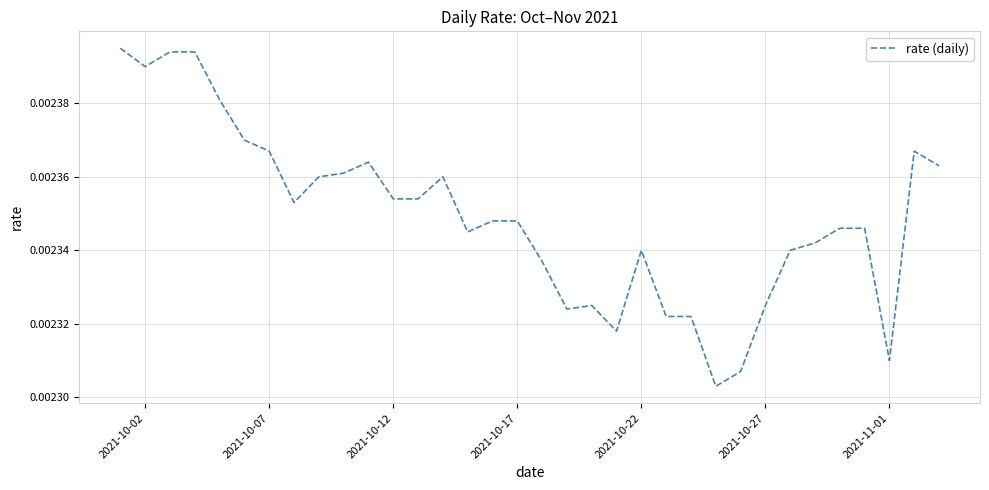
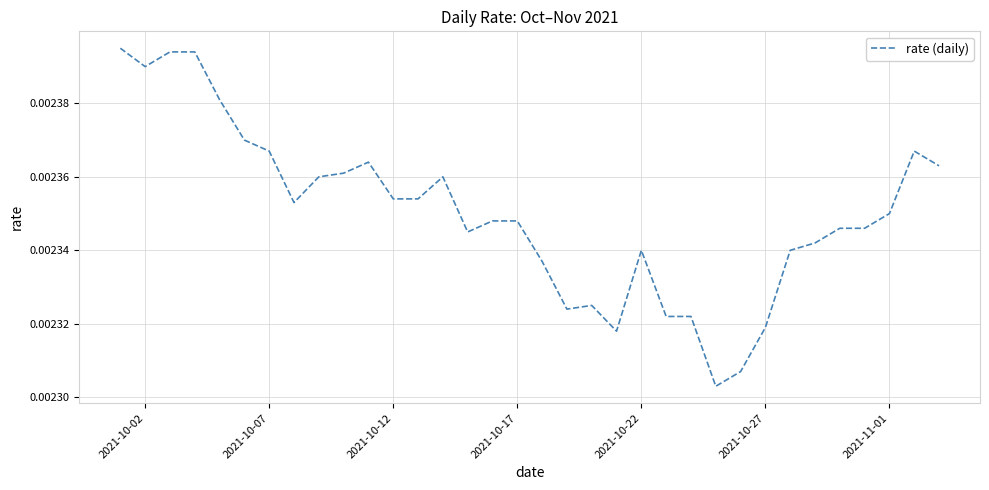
  {
    "2021-10-02": 0.002390,
    "2021-10-07": 0.002367,
    "2021-10-12": 0.002354,
    "2021-10-17": 0.002348,
    "2021-10-22": 0.002340,
-   "2021-10-27": 0.002325,
-   "2021-11-01": 0.00231
+   "2021-10-27": 0.002319,
+   "2021-11-01": 0.00235
  }
